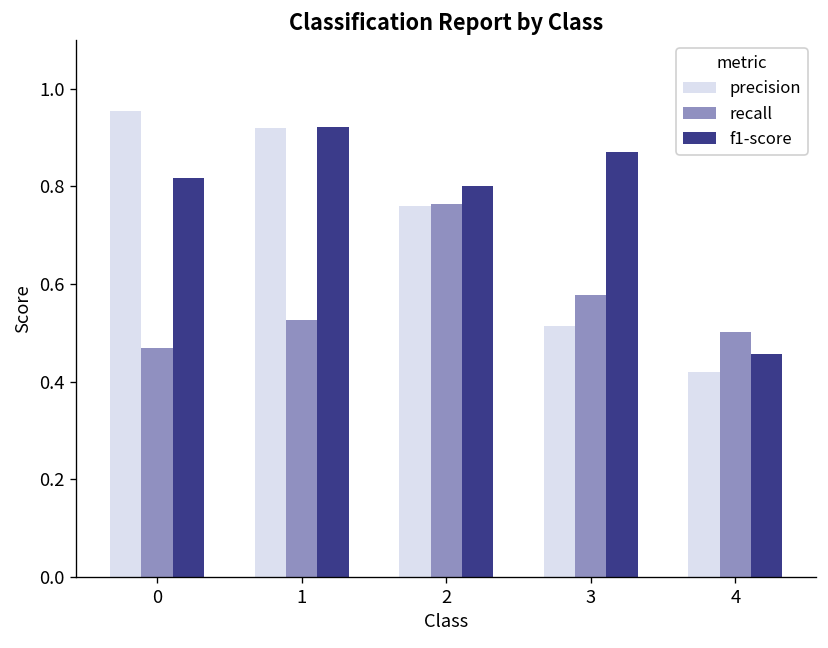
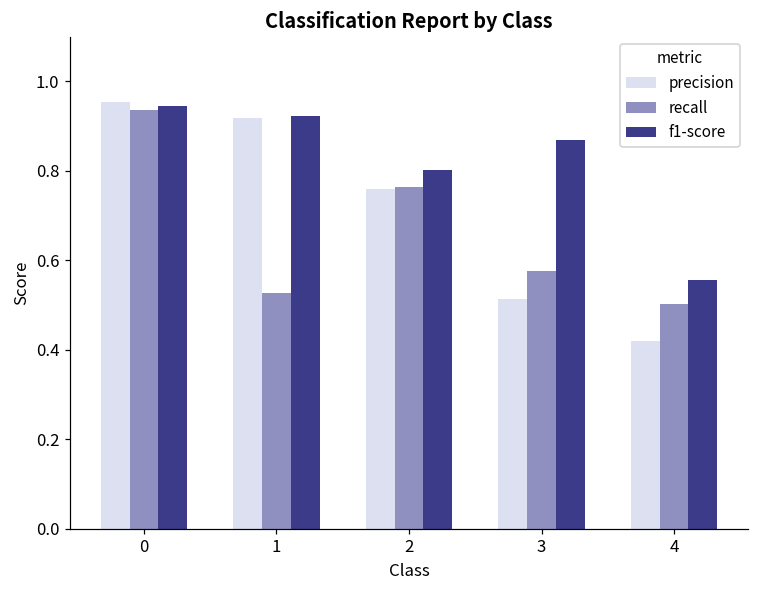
  {
    "precision": {
      "0": 0.95,
      "1": 0.92,
      "2": 0.76,
      "3": 0.51,
      "4": 0.42
    },
    "recall": {
-     "0": 0.47,
+     "0": 0.94,
      "1": 0.53,
      "2": 0.76,
      "3": 0.58,
      "4": 0.50
    },
    "f1-score": {
-     "0": 0.82,
+     "0": 0.94,
      "1": 0.92,
      "2": 0.80,
      "3": 0.87,
-     "4": 0.46
+     "4": 0.56
    }
  }
